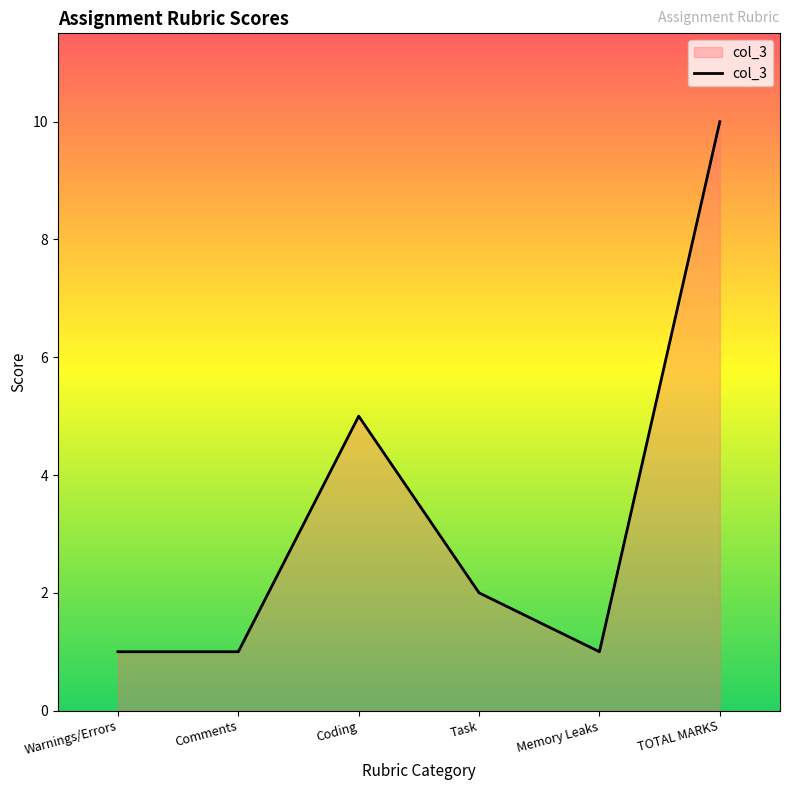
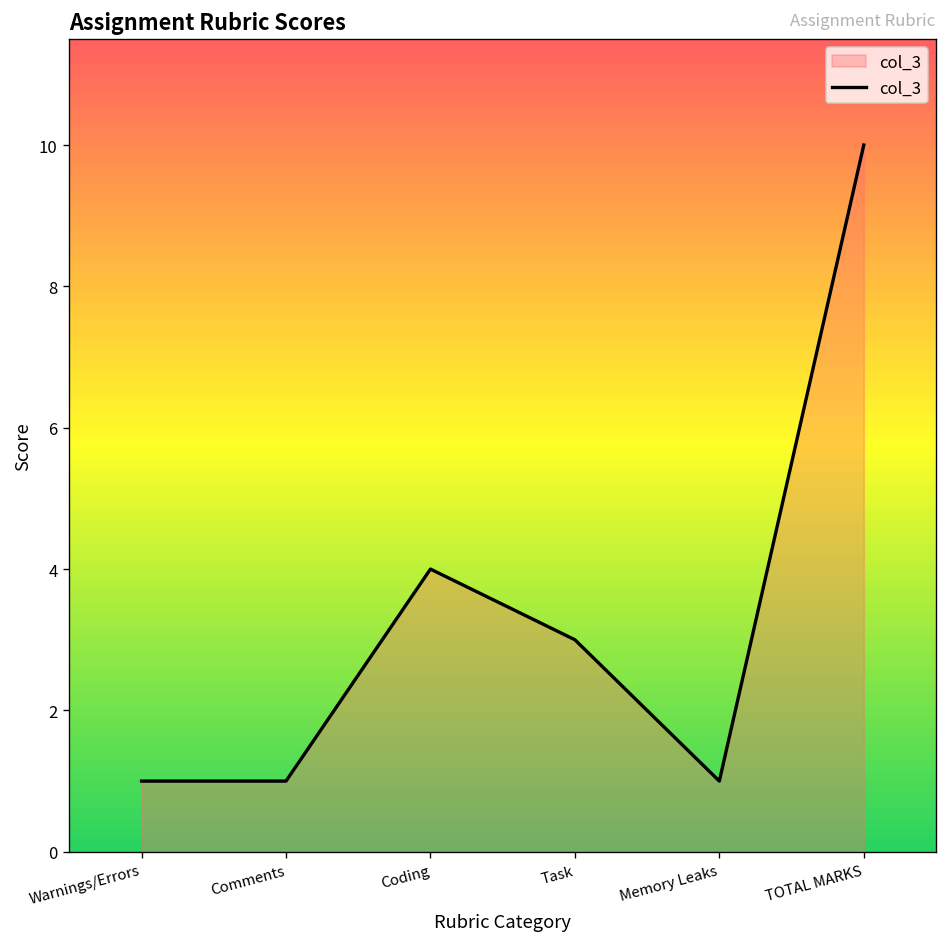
  {
    "Warnings/Errors": 1,
    "Comments": 1,
-   "Coding": 5,
-   "Task": 2,
+   "Coding": 4,
+   "Task": 3,
    "Memory Leaks": 1,
    "TOTAL MARKS": 10
  }
